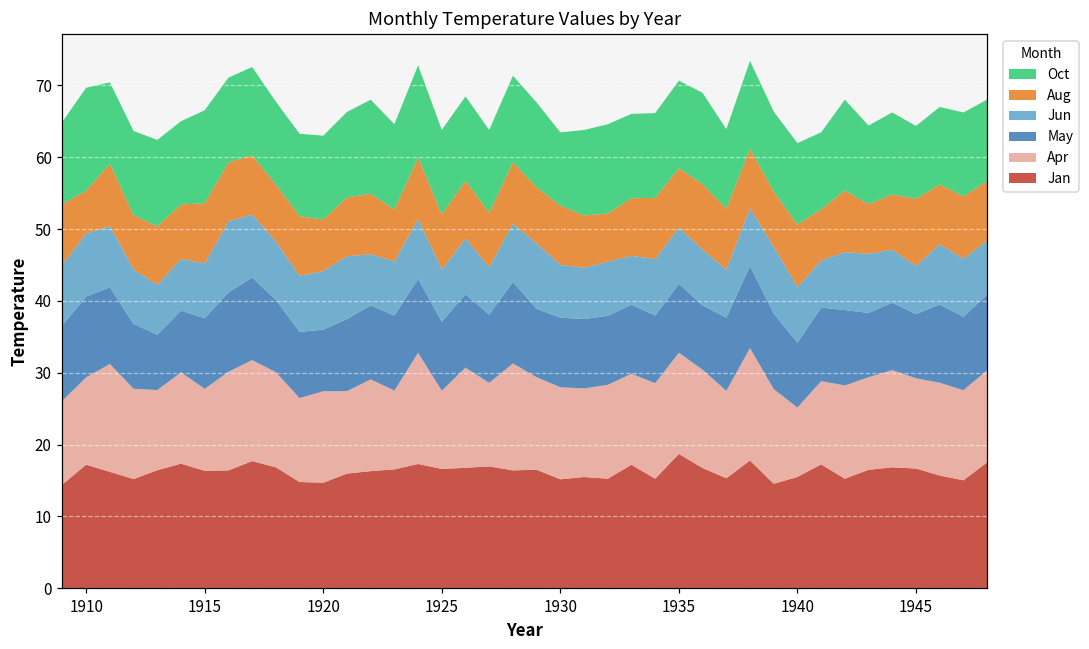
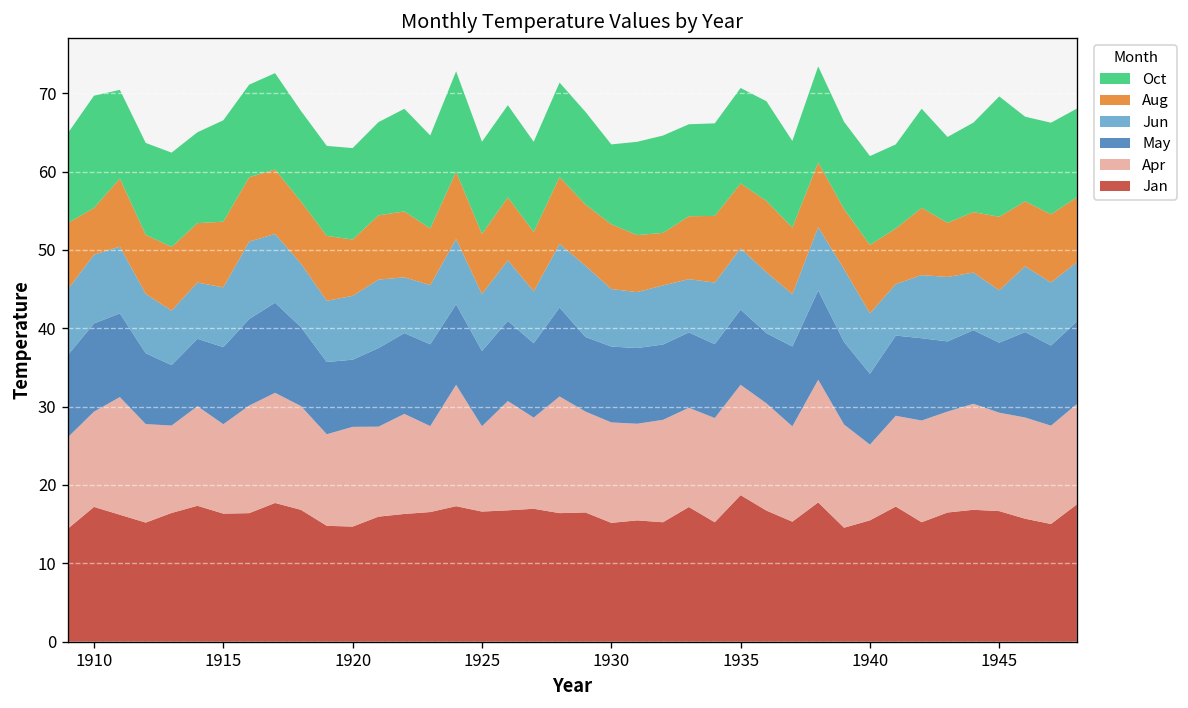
  {
    "Jan": {
      "1910": 17,
      "1915": 16,
      "1920": 15,
      "1925": 17,
      "1930": 15,
      "1935": 19,
      "1940": 15,
      "1945": 17
    },
    "Apr": {
      "1910": 12,
      "1915": 11,
      "1920": 13,
      "1925": 11,
      "1930": 13,
      "1935": 14,
      "1940": 10,
      "1945": 13
    },
    "Aug": {
      "1910": 6,
      "1915": 8,
      "1920": 7,
      "1925": 8,
      "1930": 8,
      "1935": 8,
      "1940": 9,
      "1945": 9
    },
    "Oct": {
      "1910": 14,
      "1915": 13,
      "1920": 12,
      "1925": 12,
      "1930": 10,
      "1935": 12,
      "1940": 11,
-     "1945": 10
+     "1945": 15
    }
  }
